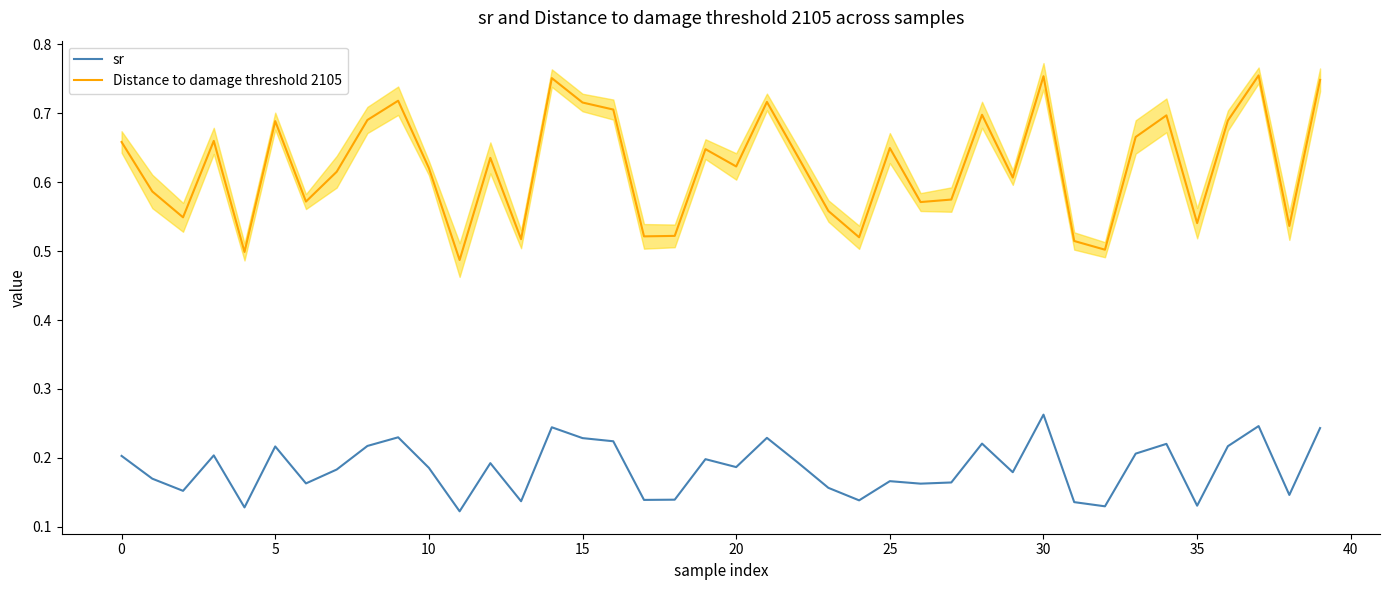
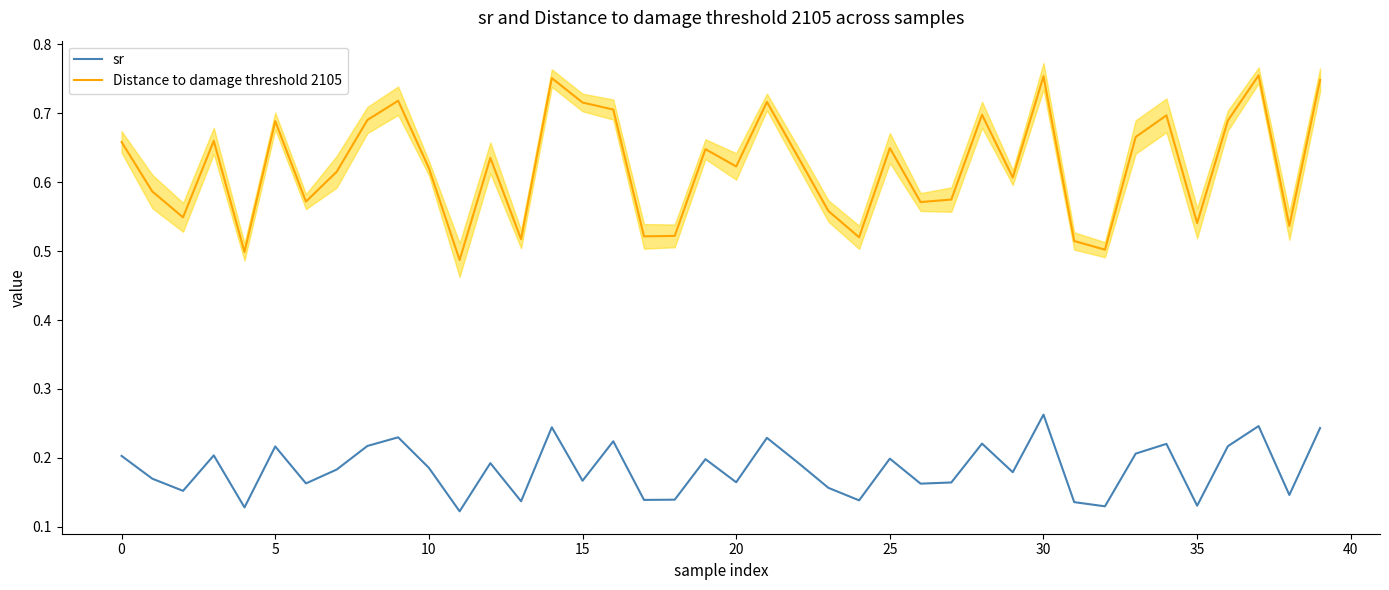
  {
    "sr": {
      "0": 0.20,
      "5": 0.22,
      "10": 0.19,
-     "15": 0.23,
-     "20": 0.19,
-     "25": 0.17,
+     "15": 0.17,
+     "20": 0.16,
+     "25": 0.20,
      "30": 0.26,
      "35": 0.13
    }
  }
